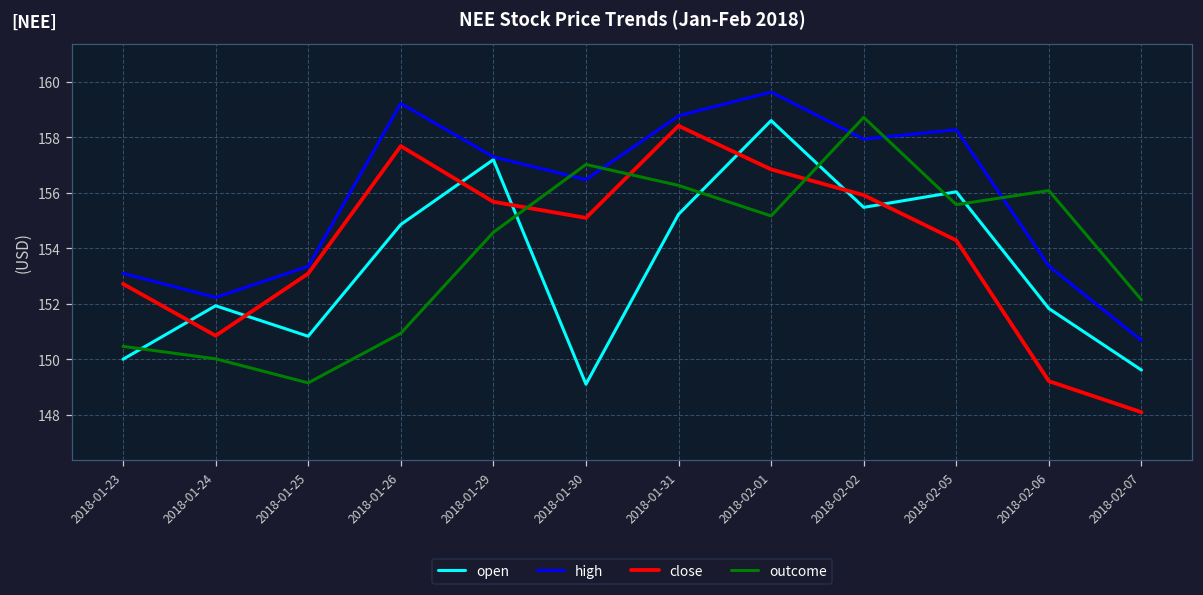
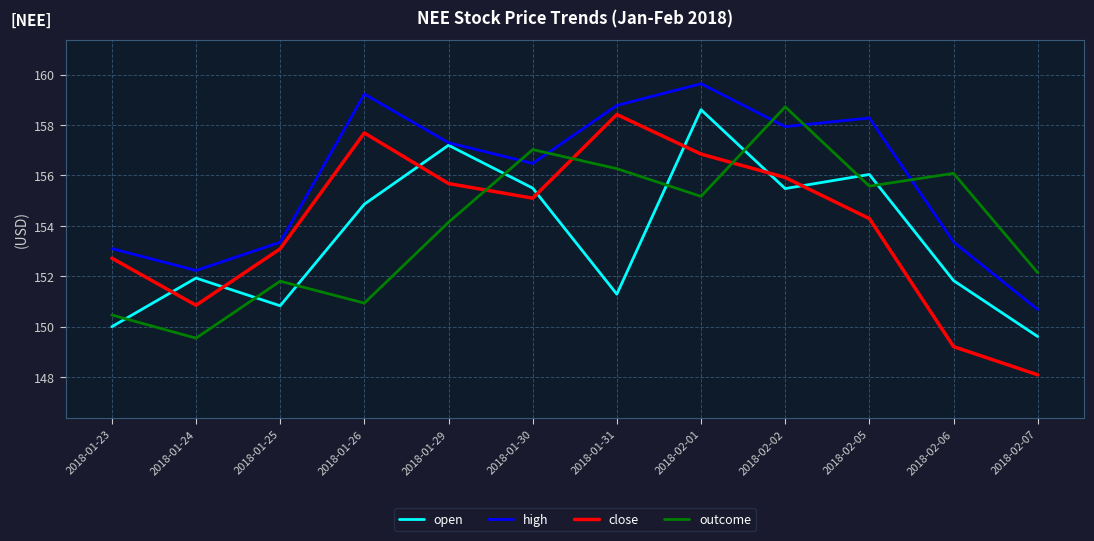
  {
    "open": {
      "2018-01-23": 150.0,
      "2018-01-24": 151.9,
      "2018-01-25": 150.8,
      "2018-01-26": 154.9,
      "2018-01-29": 157.2,
-     "2018-01-30": 149.1,
-     "2018-01-31": 155.2,
+     "2018-01-30": 155.5,
+     "2018-01-31": 151.3,
      "2018-02-01": 158.6,
      "2018-02-02": 155.5,
      "2018-02-05": 156.0,
      "2018-02-06": 151.8,
      "2018-02-07": 149.6
    },
    "high": {
      "2018-01-23": 153.1,
      "2018-01-24": 152.2,
      "2018-01-25": 153.4,
      "2018-01-26": 159.2,
      "2018-01-29": 157.3,
      "2018-01-30": 156.5,
      "2018-01-31": 158.8,
      "2018-02-01": 159.6,
      "2018-02-02": 157.9,
      "2018-02-05": 158.3,
      "2018-02-06": 153.4,
      "2018-02-07": 150.7
    },
    "close": {
      "2018-01-23": 152.7,
      "2018-01-24": 150.9,
      "2018-01-25": 153.1,
      "2018-01-26": 157.7,
      "2018-01-29": 155.7,
      "2018-01-30": 155.1,
      "2018-01-31": 158.4,
      "2018-02-01": 156.9,
      "2018-02-02": 155.9,
      "2018-02-05": 154.3,
      "2018-02-06": 149.2,
      "2018-02-07": 148.1
    },
    "outcome": {
      "2018-01-23": 150.5,
-     "2018-01-24": 150.0,
-     "2018-01-25": 149.1,
+     "2018-01-24": 149.5,
+     "2018-01-25": 151.8,
      "2018-01-26": 150.9,
-     "2018-01-29": 154.6,
+     "2018-01-29": 154.1,
      "2018-01-30": 157.0,
      "2018-01-31": 156.3,
      "2018-02-01": 155.2,
      "2018-02-02": 158.7,
      "2018-02-05": 155.6,
      "2018-02-06": 156.1,
      "2018-02-07": 152.1
    }
  }
